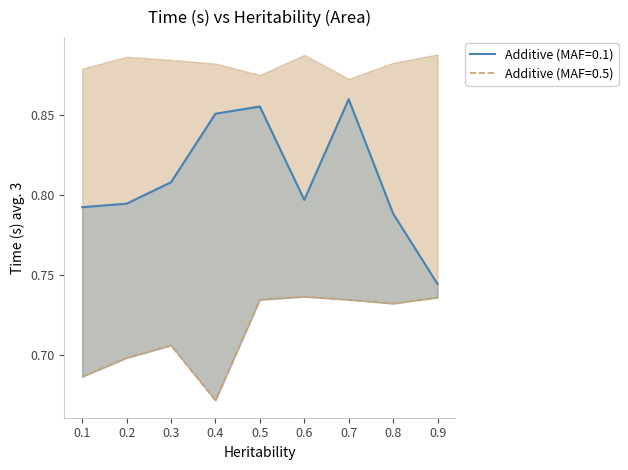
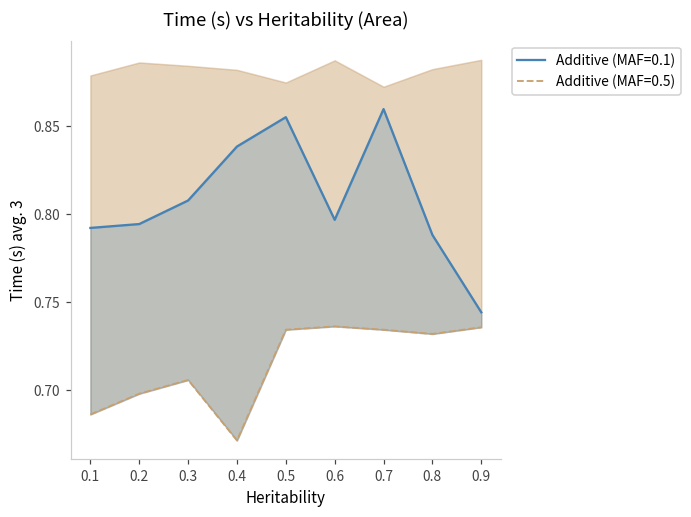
  {
    "Additive (MAF=0.1)": {
      "0.1": 0.792,
      "0.2": 0.795,
      "0.3": 0.808,
-     "0.4": 0.851,
+     "0.4": 0.839,
      "0.5": 0.855,
      "0.6": 0.797,
      "0.7": 0.860,
      "0.8": 0.788,
      "0.9": 0.744
    }
  }
